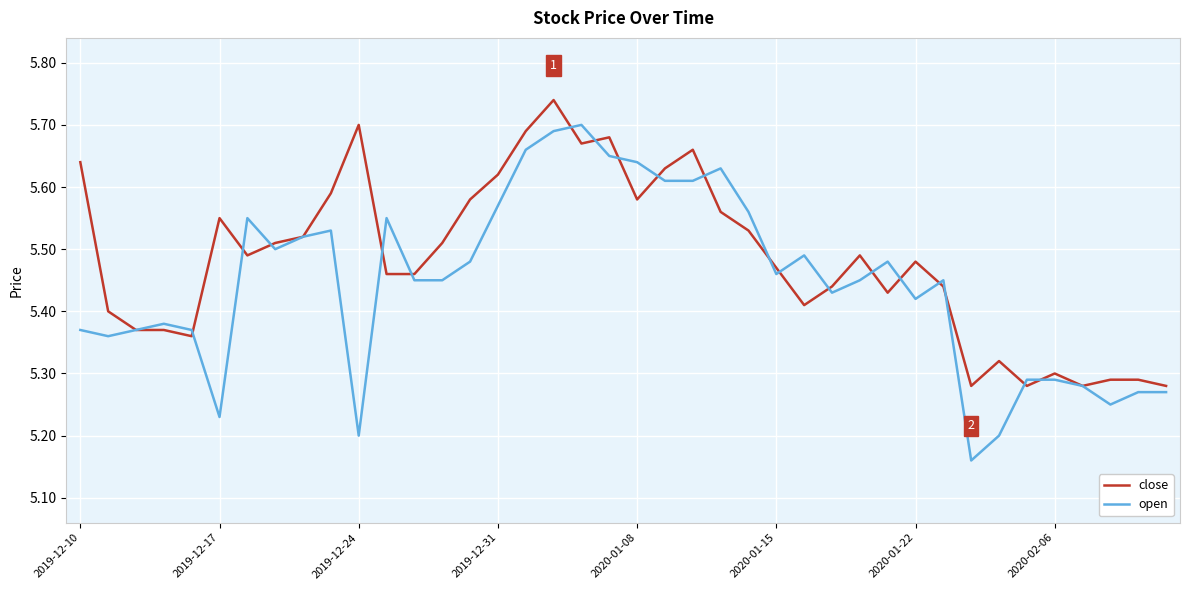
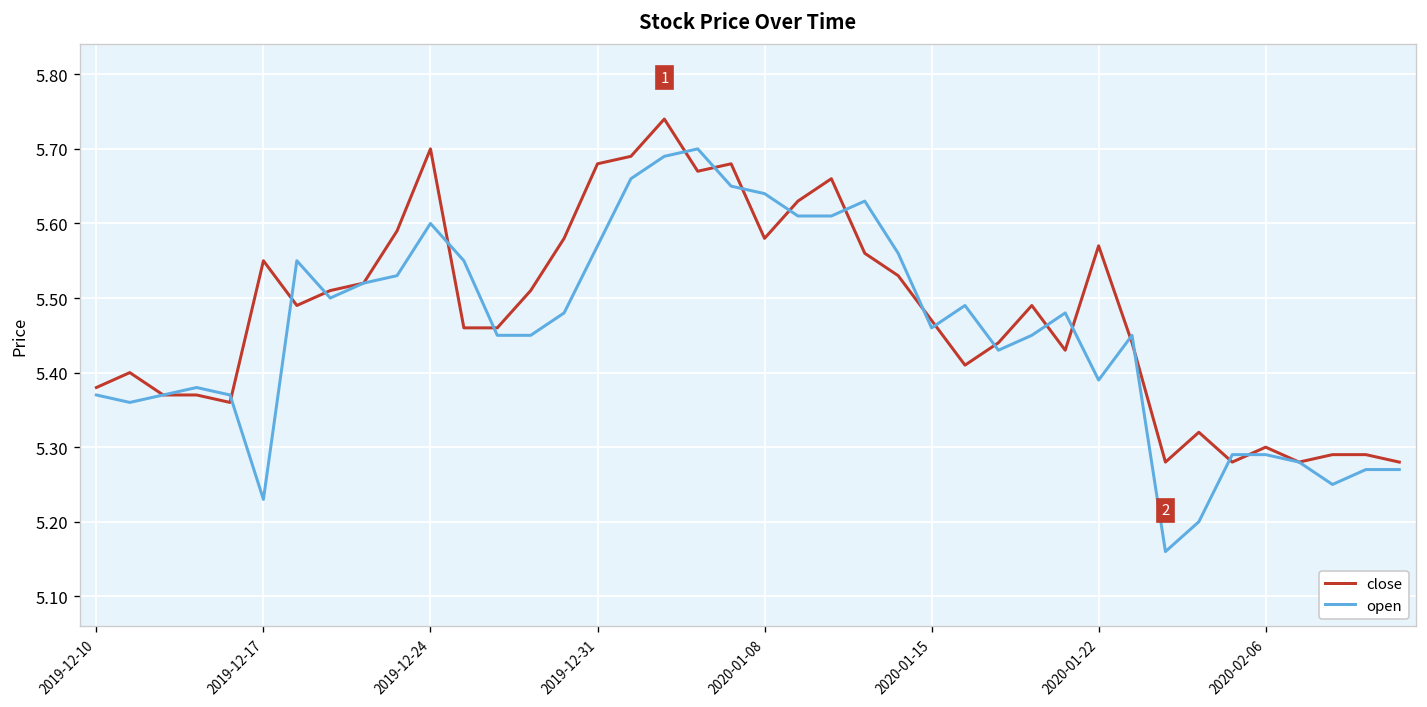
  {
    "close": {
-     "2019-12-10": 5.64,
+     "2019-12-10": 5.38,
      "2019-12-17": 5.55,
      "2019-12-24": 5.70,
-     "2019-12-31": 5.62,
+     "2019-12-31": 5.68,
      "2020-01-08": 5.58,
      "2020-01-15": 5.47,
-     "2020-01-22": 5.48,
+     "2020-01-22": 5.57,
      "2020-02-06": 5.30
    },
    "open": {
      "2019-12-10": 5.37,
      "2019-12-17": 5.23,
-     "2019-12-24": 5.2,
+     "2019-12-24": 5.6,
      "2019-12-31": 5.57,
      "2020-01-08": 5.64,
      "2020-01-15": 5.46,
-     "2020-01-22": 5.42,
+     "2020-01-22": 5.39,
      "2020-02-06": 5.29
    }
  }
